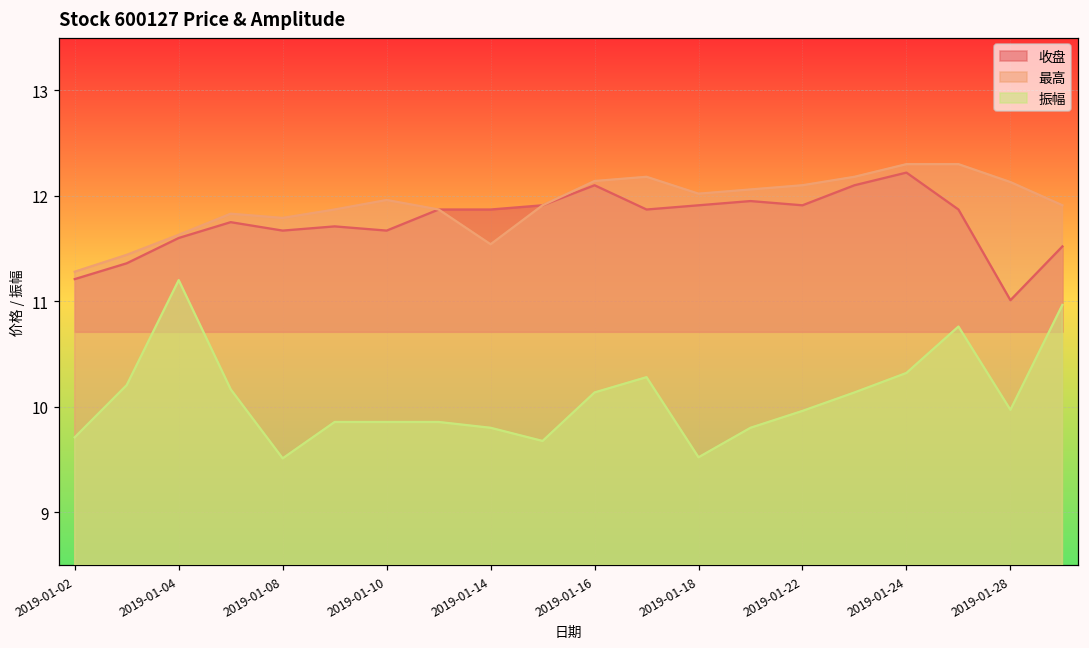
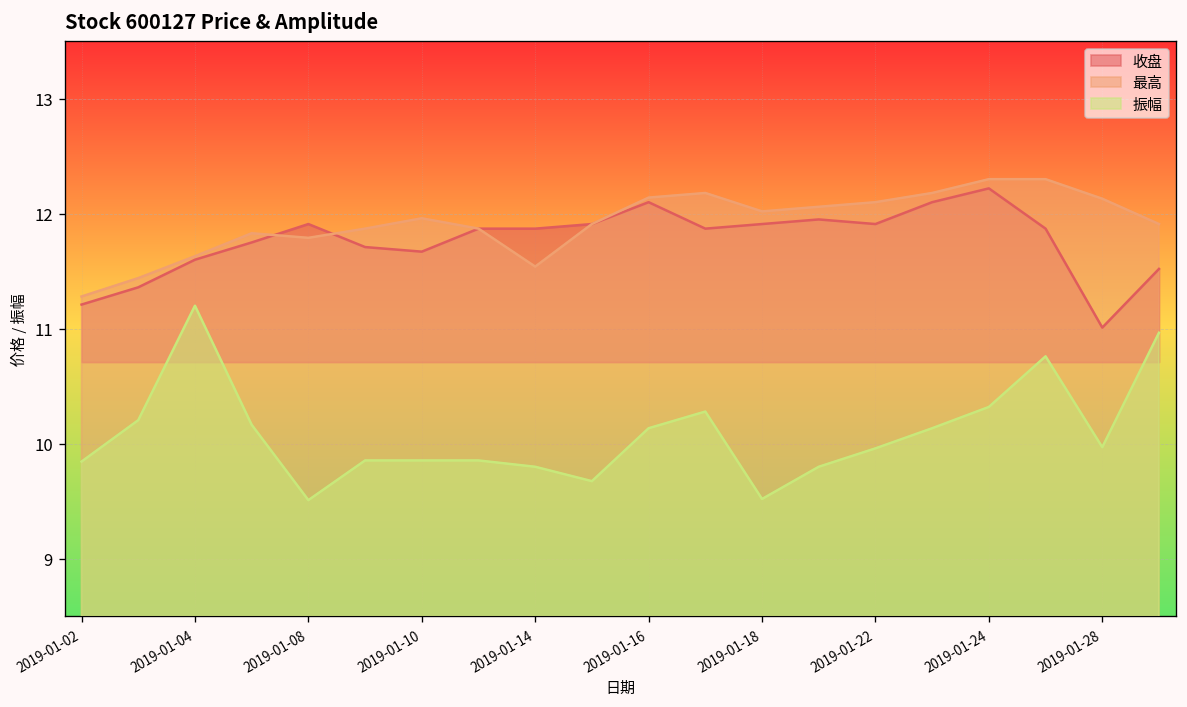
  {
    "收盘": {
      "2019-01-02": 11.2,
      "2019-01-04": 11.6,
-     "2019-01-08": 11.7,
+     "2019-01-08": 11.9,
      "2019-01-10": 11.7,
      "2019-01-14": 11.9,
      "2019-01-16": 12.1,
      "2019-01-18": 11.9,
      "2019-01-22": 11.9,
      "2019-01-24": 12.2,
      "2019-01-28": 11.0
    },
    "最高": {
      "2019-01-02": 11.3,
      "2019-01-04": 11.6,
      "2019-01-08": 11.8,
      "2019-01-10": 12.0,
      "2019-01-14": 11.5,
      "2019-01-16": 12.1,
      "2019-01-18": 12.0,
      "2019-01-22": 12.1,
      "2019-01-24": 12.3,
      "2019-01-28": 12.1
    },
    "振幅": {
-     "2019-01-02": 9.7,
+     "2019-01-02": 9.8,
      "2019-01-04": 11.2,
      "2019-01-08": 9.5,
      "2019-01-10": 9.9,
      "2019-01-14": 9.8,
      "2019-01-16": 10.1,
      "2019-01-18": 9.5,
      "2019-01-22": 10.0,
      "2019-01-24": 10.3,
      "2019-01-28": 10.0
    }
  }
